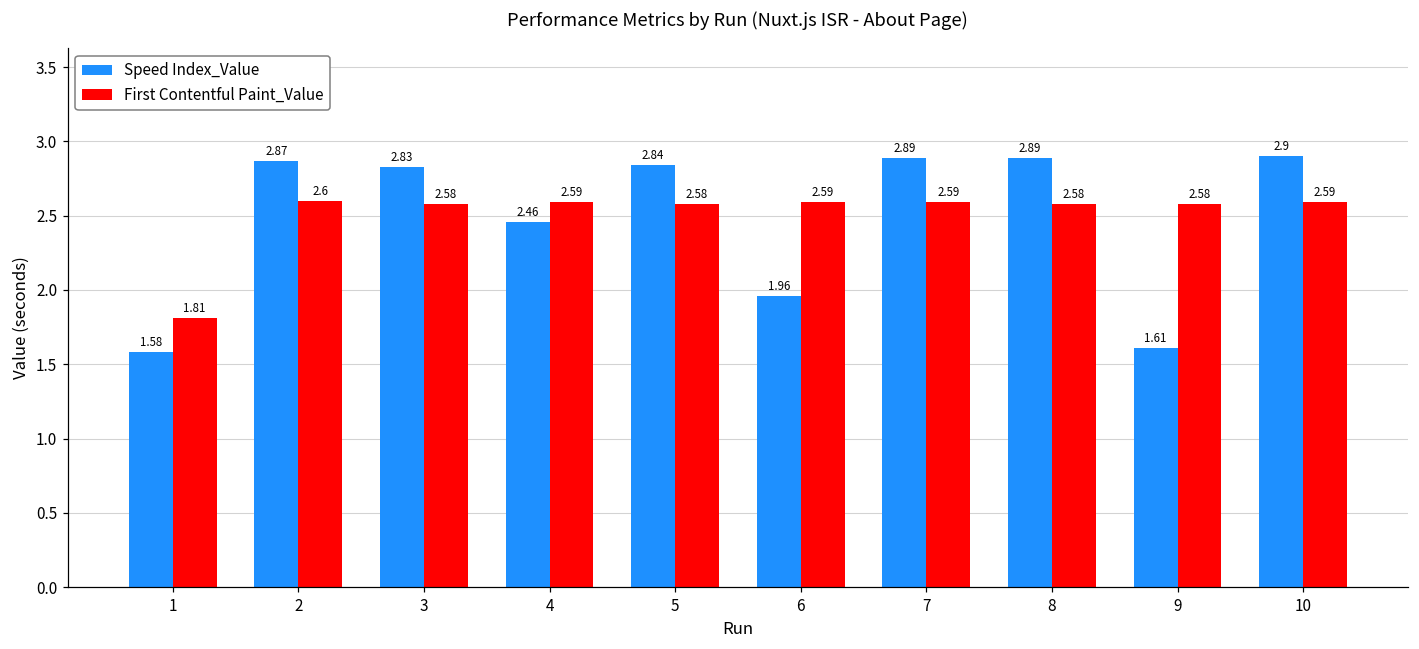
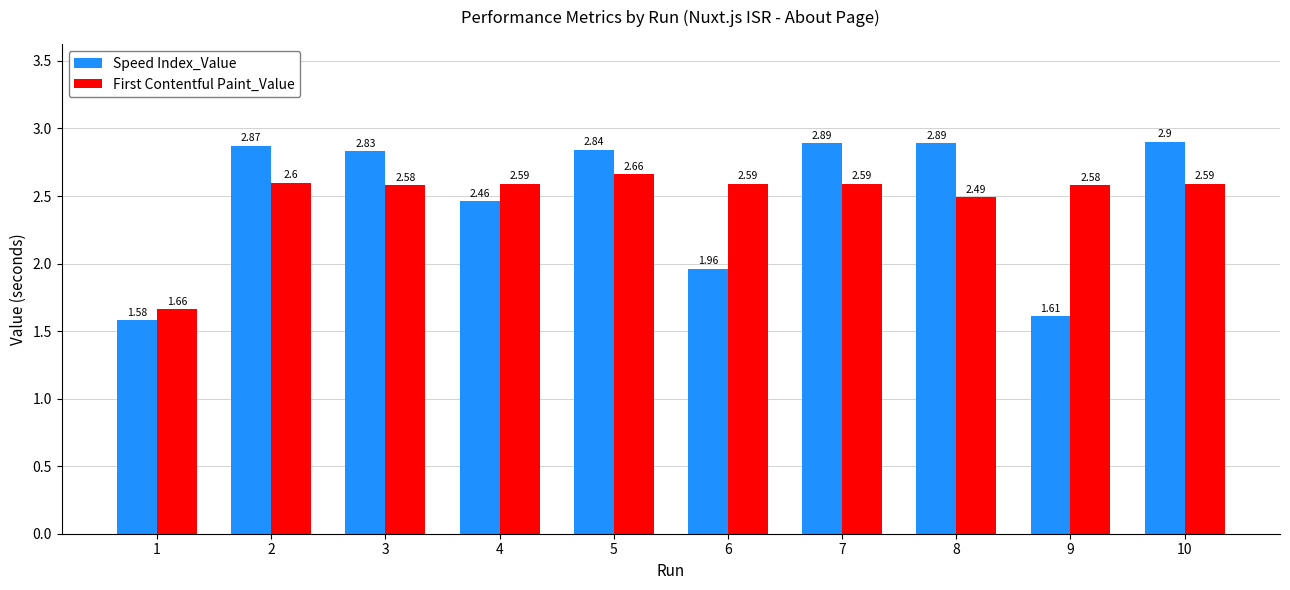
  {
    "Speed Index_Value": {
      "1": 1.58,
      "2": 2.87,
      "3": 2.83,
      "4": 2.46,
      "5": 2.84,
      "6": 1.96,
      "7": 2.89,
      "8": 2.89,
      "9": 1.61,
      "10": 2.9
    },
    "First Contentful Paint_Value": {
-     "1": 1.81,
+     "1": 1.66,
      "2": 2.6,
      "3": 2.58,
      "4": 2.59,
-     "5": 2.58,
+     "5": 2.66,
      "6": 2.59,
      "7": 2.59,
-     "8": 2.58,
+     "8": 2.49,
      "9": 2.58,
      "10": 2.59
    }
  }
